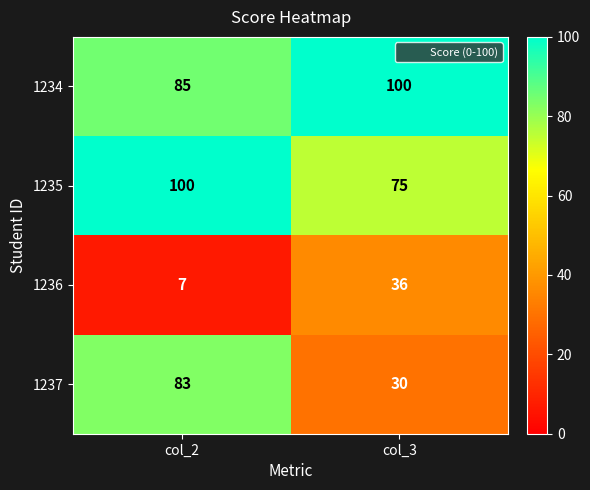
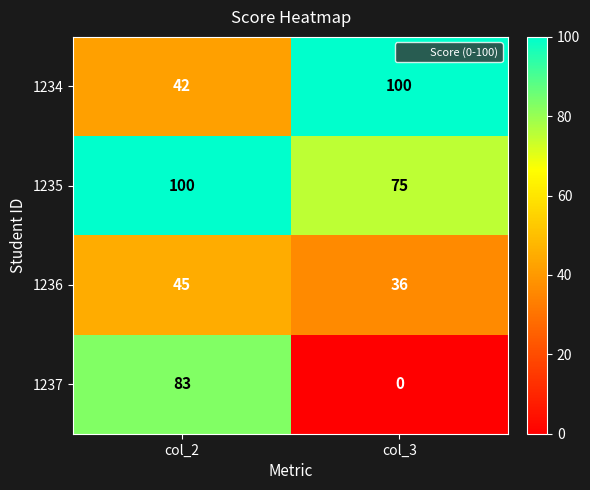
  {
    "1234": {
-     "col_2": 85,
+     "col_2": 42,
      "col_3": 100
    },
    "1235": {
      "col_2": 100,
      "col_3": 75
    },
    "1236": {
-     "col_2": 7,
+     "col_2": 45,
      "col_3": 36
    },
    "1237": {
      "col_2": 83,
-     "col_3": 30
+     "col_3": 0
    }
  }
